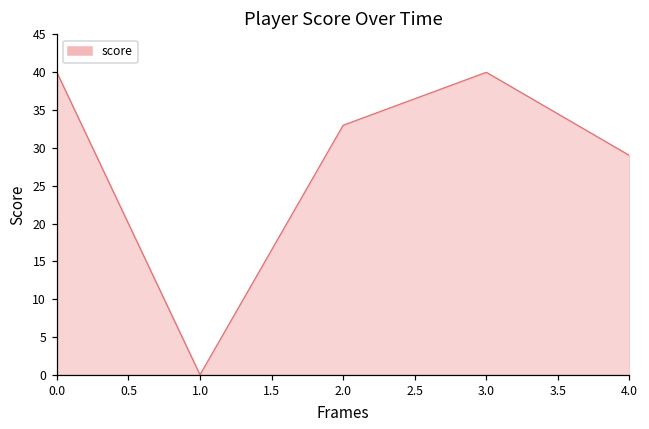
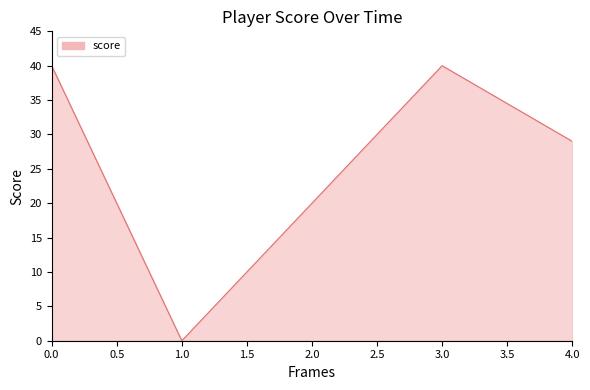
  {
    "0.0": 40,
    "1.0": 0,
-   "2.0": 33,
+   "2.0": 20,
    "3.0": 40,
    "4.0": 29
  }
